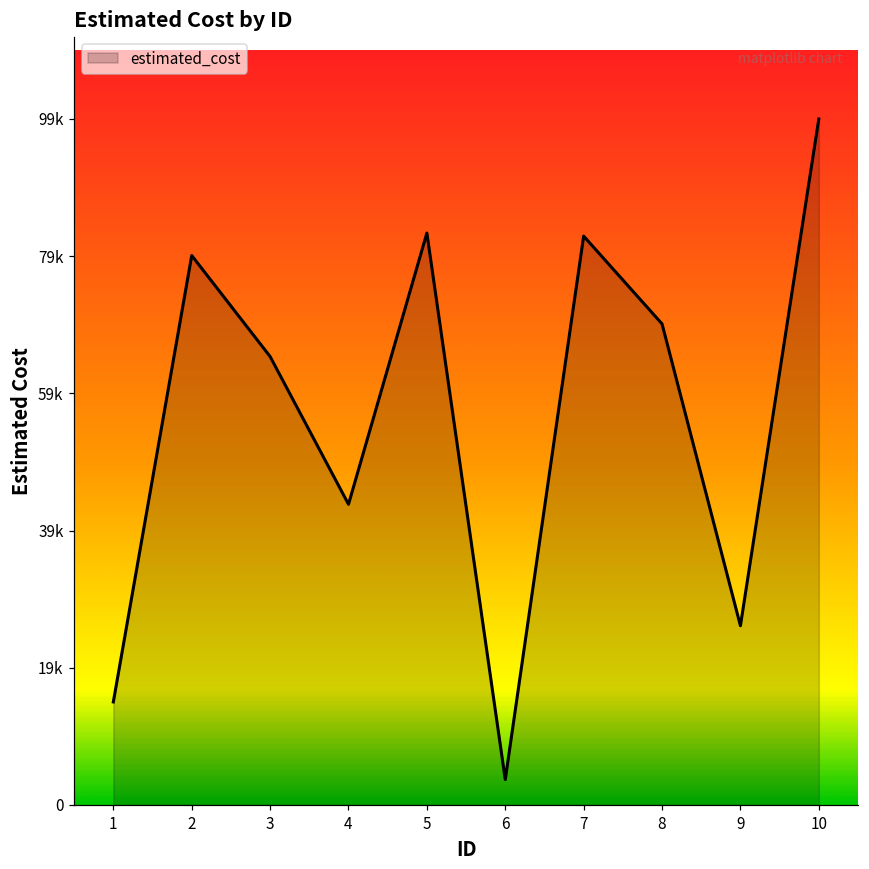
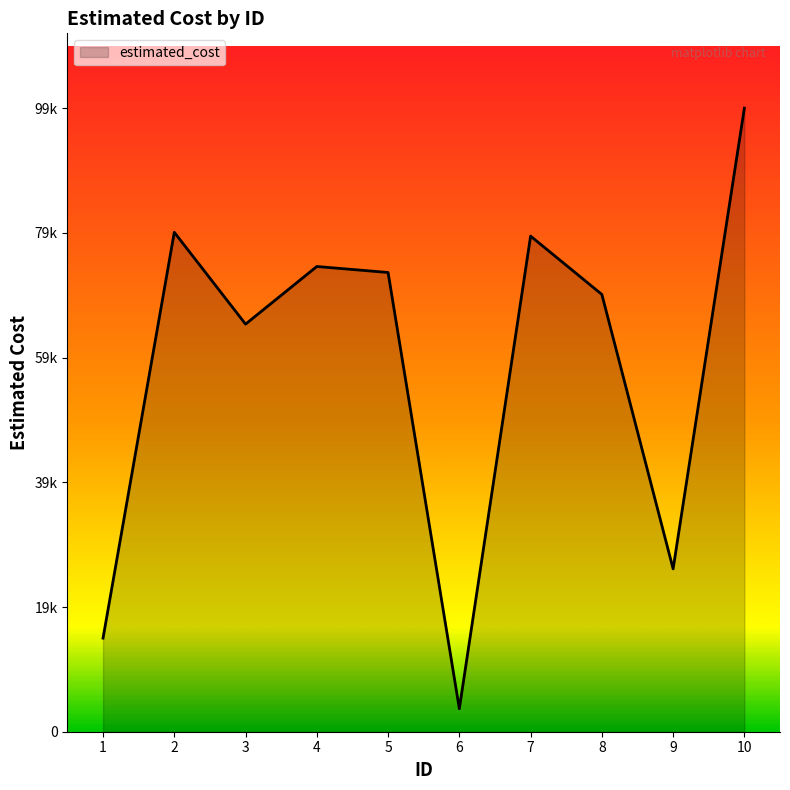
  {
    "1": 15000,
    "2": 80000,
    "3": 65000,
-   "4": 44000,
-   "5": 83000,
+   "4": 74000,
+   "5": 73000,
    "6": 4000,
-   "7": 83000,
+   "7": 79000,
    "8": 70000,
    "9": 26000,
    "10": 100000
  }
